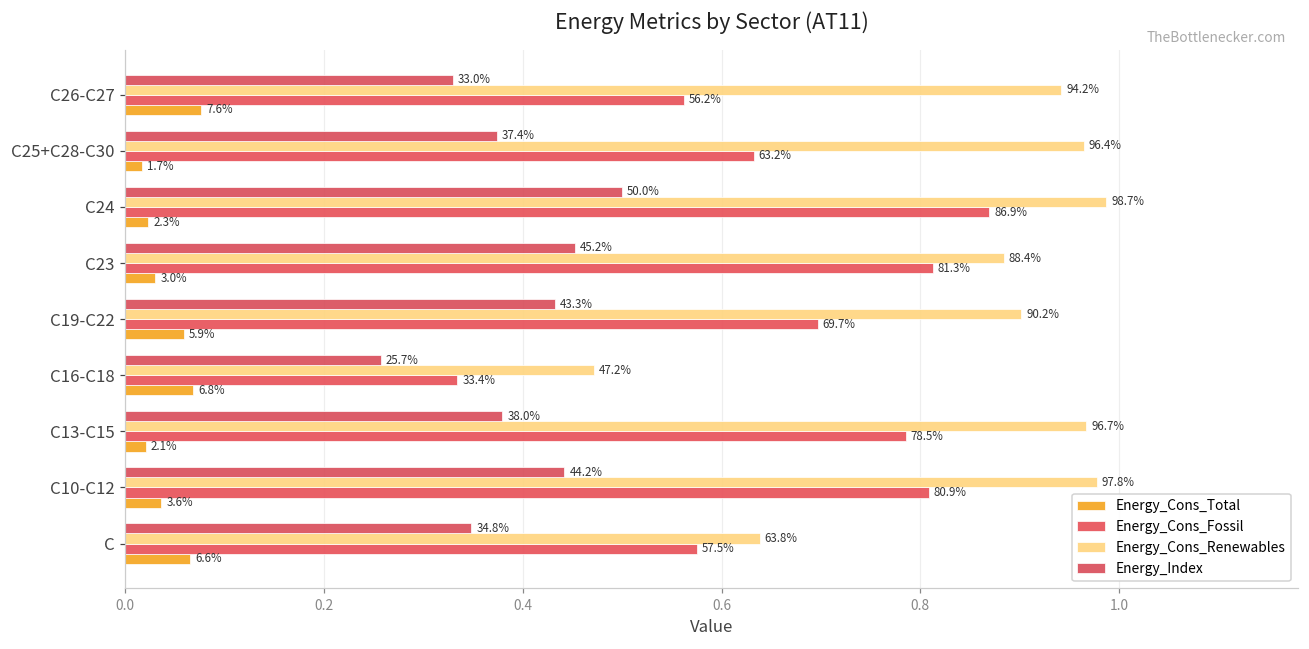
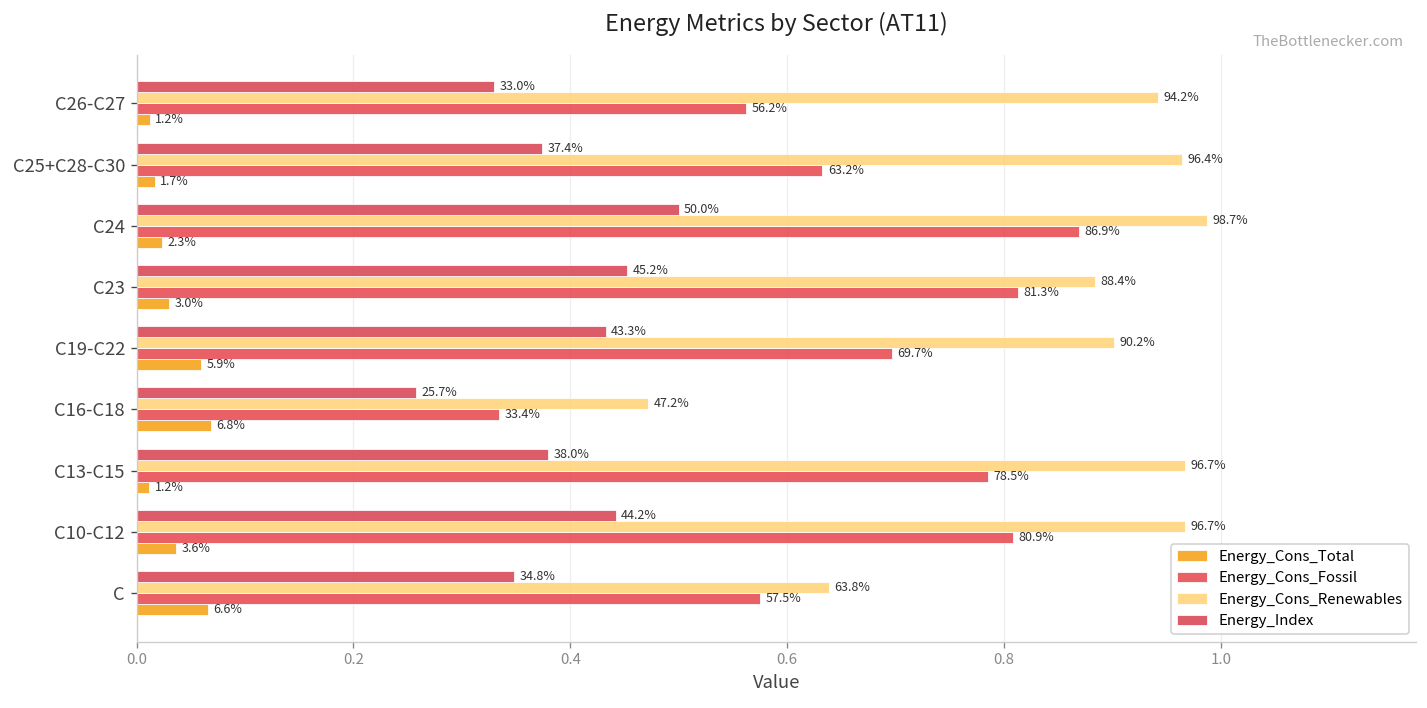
  {
    "Energy_Cons_Total": {
-     "C26-C27": "7.6%",
+     "C26-C27": "1.2%",
      "C25+C28-C30": "1.7%",
      "C24": "2.3%",
      "C23": "3.0%",
      "C19-C22": "5.9%",
      "C16-C18": "6.8%",
-     "C13-C15": "2.1%",
+     "C13-C15": "1.2%",
      "C10-C12": "3.6%",
      "C": "6.6%"
    },
    "Energy_Cons_Renewables": {
      "C26-C27": "94.2%",
      "C25+C28-C30": "96.4%",
      "C24": "98.7%",
      "C23": "88.4%",
      "C19-C22": "90.2%",
      "C16-C18": "47.2%",
      "C13-C15": "96.7%",
-     "C10-C12": "97.8%",
+     "C10-C12": "96.7%",
      "C": "63.8%"
    }
  }
